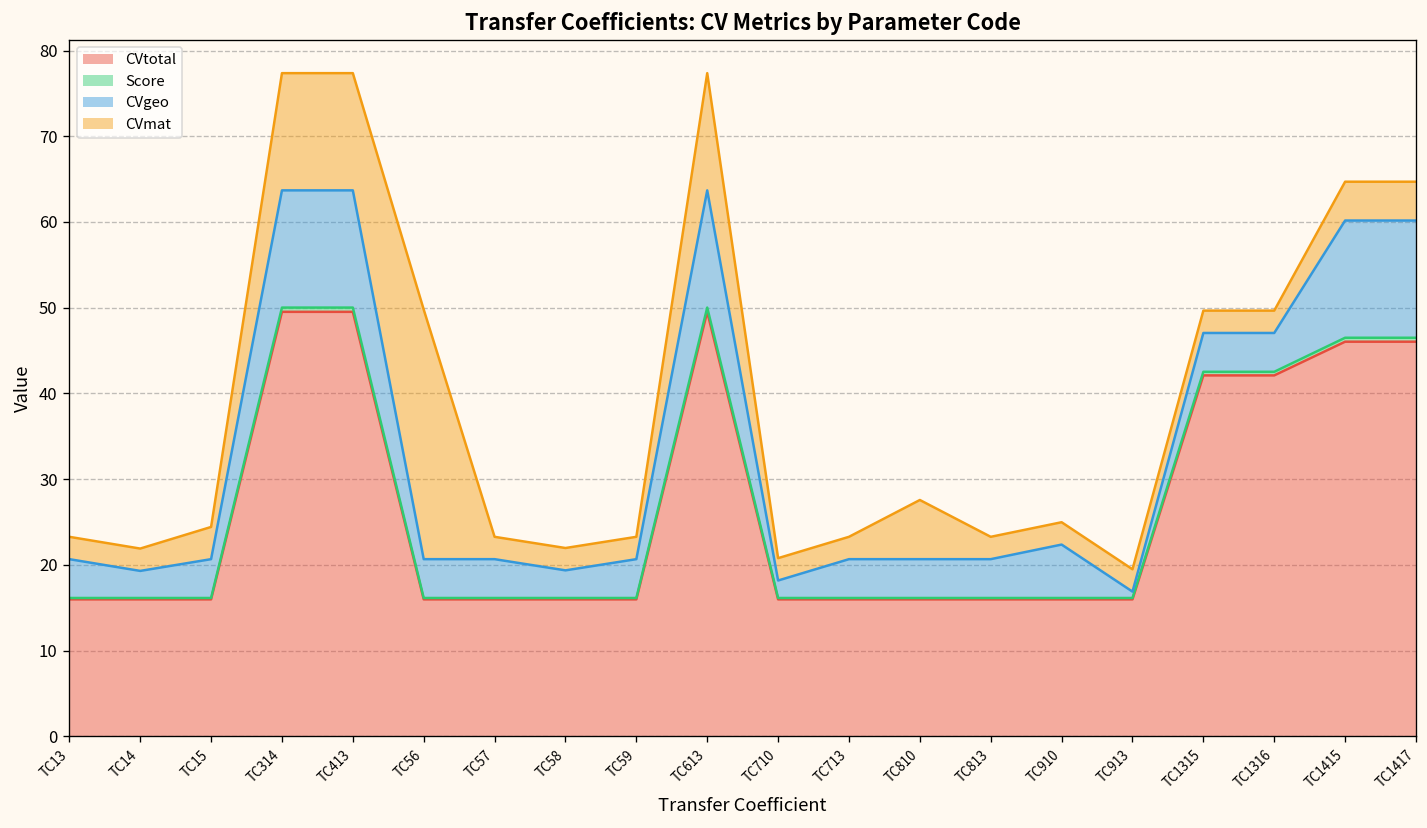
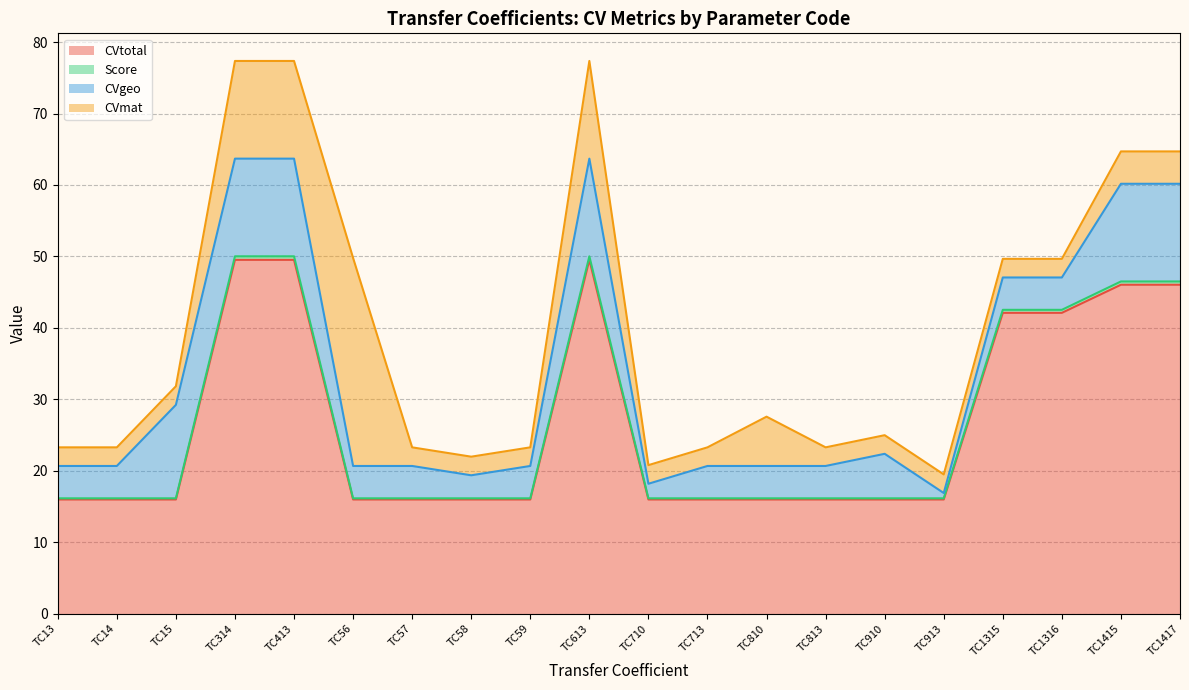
  {
    "CVtotal": {
      "TC314": 50,
      "TC413": 50,
      "TC613": 50,
      "TC1315": 42,
      "TC1316": 42,
      "TC1415": 46,
      "TC1417": 46
    },
    "Score": {
      "TC314": 0,
      "TC413": 0,
      "TC613": 0,
      "TC1315": 0,
      "TC1316": 0,
      "TC1415": 0,
      "TC1417": 0
    },
    "CVgeo": {
      "TC13": 5,
-     "TC14": 3,
-     "TC15": 5,
+     "TC14": 5,
+     "TC15": 13,
      "TC314": 14,
      "TC413": 14,
      "TC56": 5,
      "TC57": 5,
      "TC58": 3,
      "TC59": 5,
      "TC613": 14,
      "TC710": 2,
      "TC713": 5,
      "TC810": 5,
      "TC813": 5,
      "TC910": 6,
      "TC913": 1,
      "TC1315": 5,
      "TC1316": 5,
      "TC1415": 14,
      "TC1417": 14
    },
    "CVmat": {
      "TC13": 3,
      "TC14": 3,
-     "TC15": 4,
+     "TC15": 3,
      "TC314": 14,
      "TC413": 14,
      "TC56": 29,
      "TC57": 3,
      "TC58": 3,
      "TC59": 3,
      "TC613": 14,
      "TC710": 3,
      "TC713": 3,
      "TC810": 7,
      "TC813": 3,
      "TC910": 3,
      "TC913": 3,
      "TC1315": 3,
      "TC1316": 3,
      "TC1415": 5,
      "TC1417": 5
    }
  }
